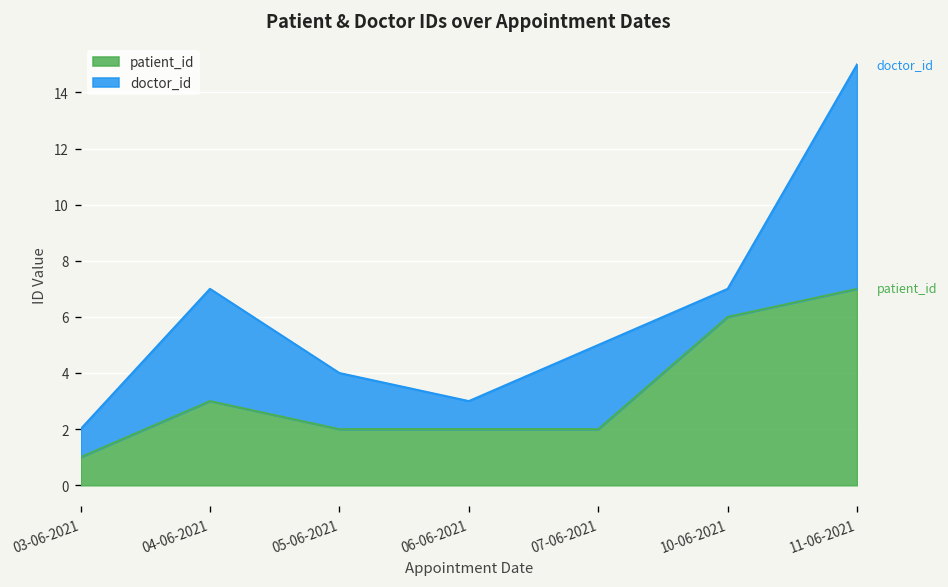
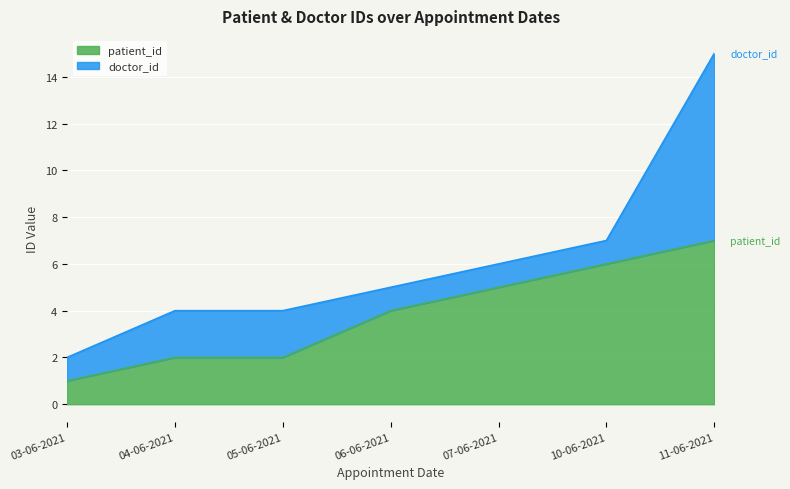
  {
    "patient_id": {
      "03-06-2021": 1,
-     "04-06-2021": 3,
+     "04-06-2021": 2,
      "05-06-2021": 2,
-     "06-06-2021": 2,
-     "07-06-2021": 2,
+     "06-06-2021": 4,
+     "07-06-2021": 5,
      "10-06-2021": 6,
      "11-06-2021": 7
    },
    "doctor_id": {
      "03-06-2021": 1,
-     "04-06-2021": 4,
+     "04-06-2021": 2,
      "05-06-2021": 2,
      "06-06-2021": 1,
-     "07-06-2021": 3,
+     "07-06-2021": 1,
      "10-06-2021": 1,
      "11-06-2021": 8
    }
  }
